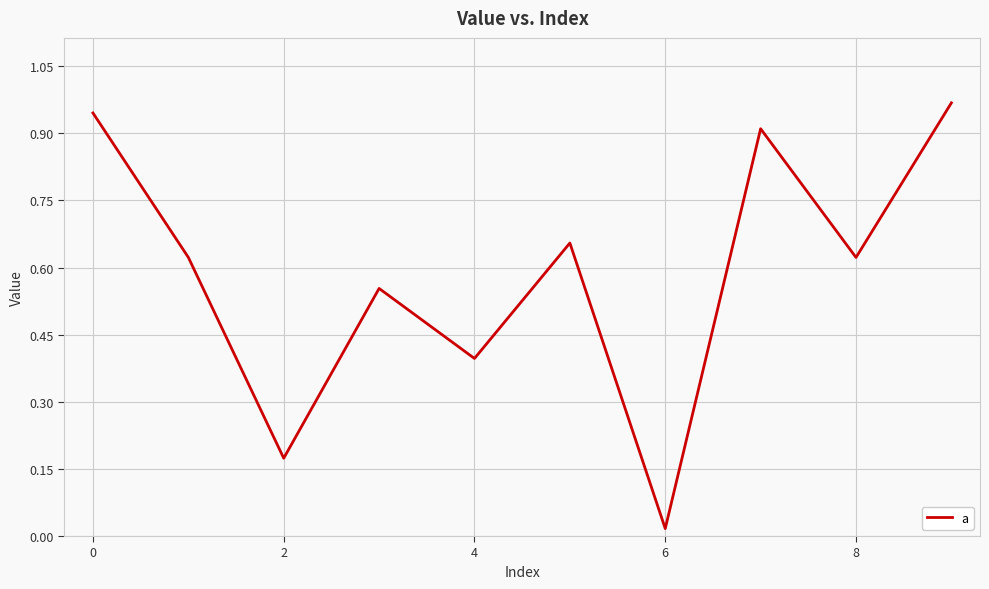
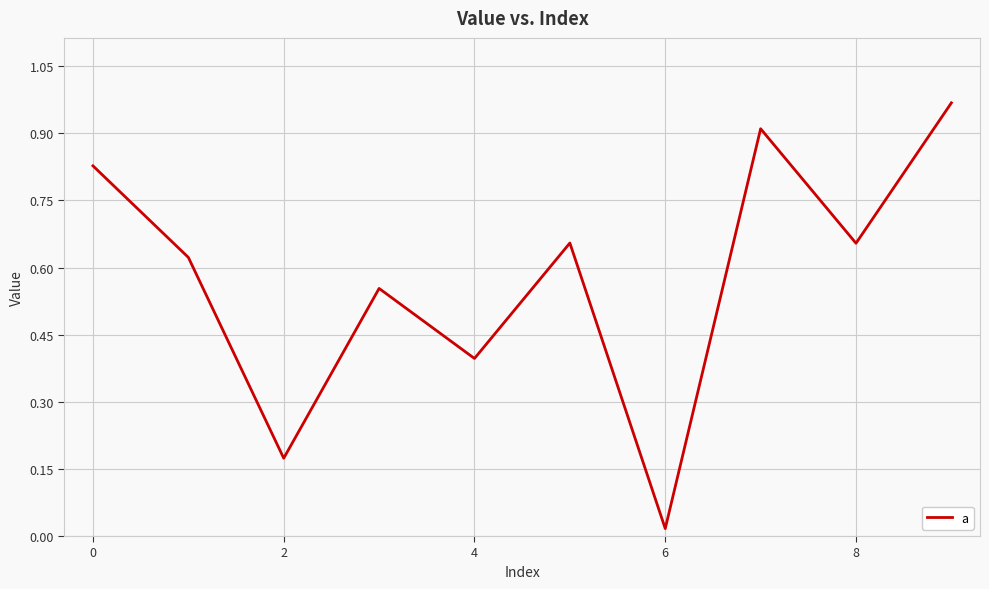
  {
-   "0": 0.95,
+   "0": 0.83,
    "2": 0.17,
    "4": 0.40,
    "6": 0.02,
-   "8": 0.62
+   "8": 0.65
  }
